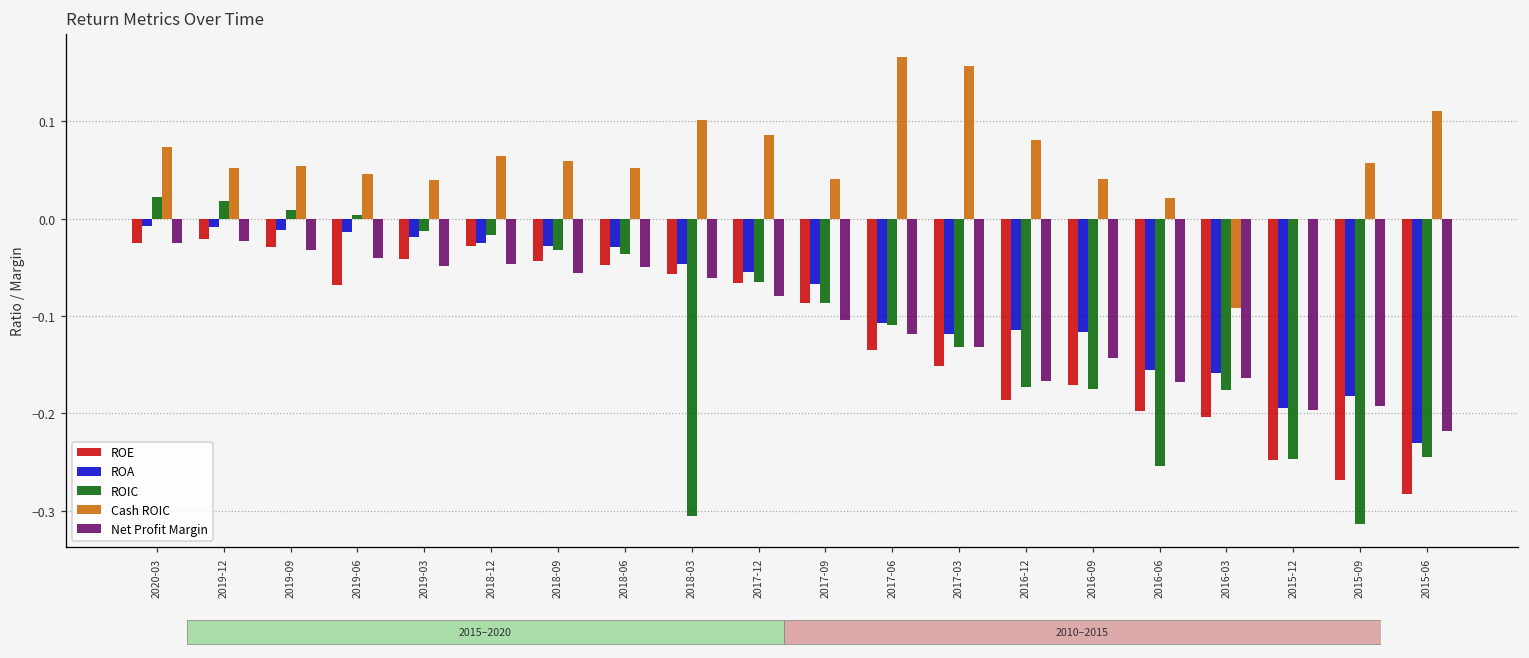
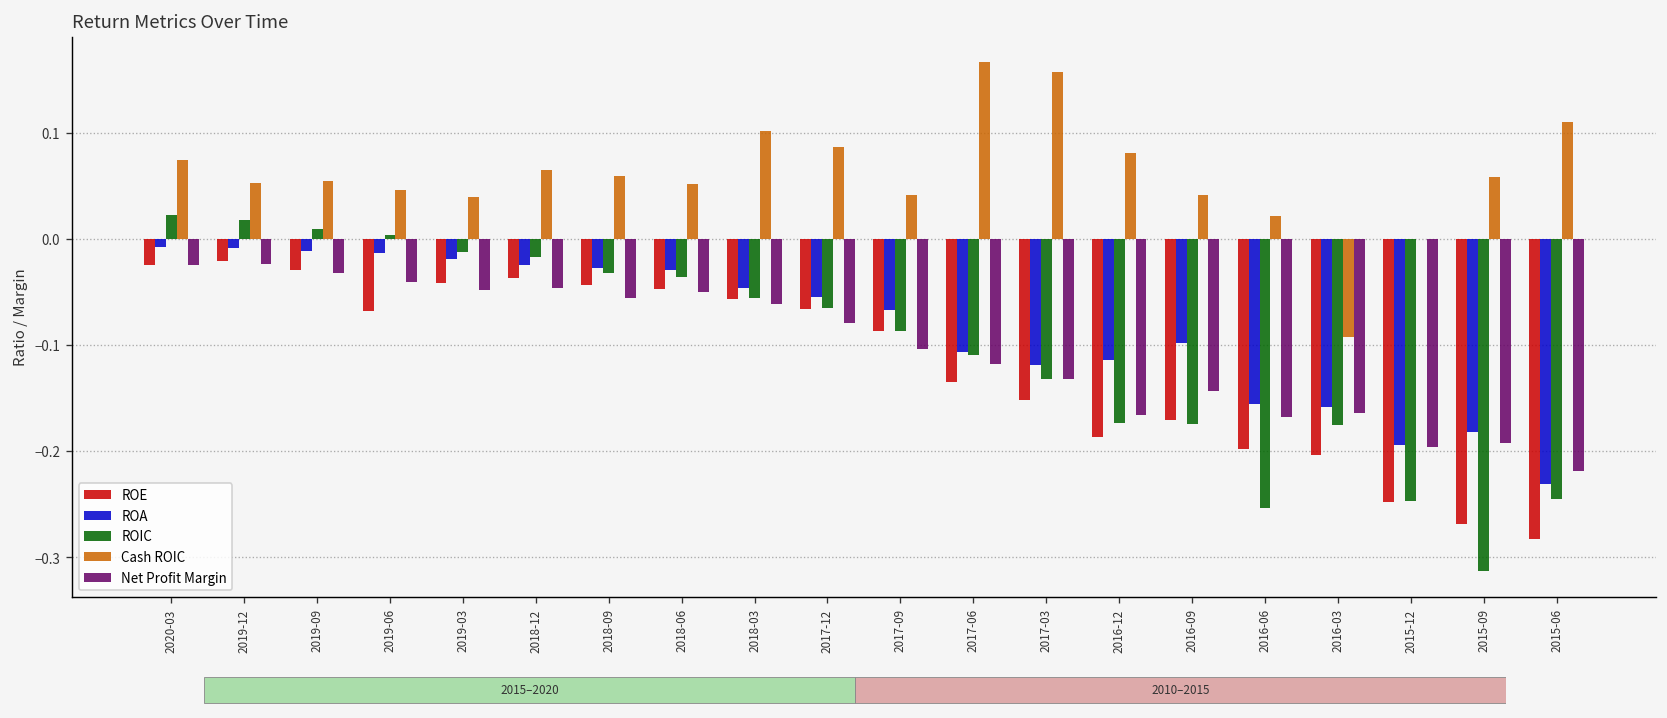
  {
    "ROE": {
      "2020-03": -0.02,
      "2019-12": -0.02,
      "2019-09": -0.03,
      "2019-06": -0.07,
      "2019-03": -0.04,
-     "2018-12": -0.03,
+     "2018-12": -0.04,
      "2018-09": -0.04,
      "2018-06": -0.05,
      "2018-03": -0.06,
      "2017-12": -0.07,
      "2017-09": -0.09,
      "2017-06": -0.14,
      "2017-03": -0.15,
      "2016-12": -0.19,
      "2016-09": -0.17,
      "2016-06": -0.20,
      "2016-03": -0.20,
      "2015-12": -0.25,
      "2015-09": -0.27,
      "2015-06": -0.28
    },
    "ROA": {
      "2020-03": -0.01,
      "2019-12": -0.01,
      "2019-09": -0.01,
      "2019-06": -0.01,
      "2019-03": -0.02,
      "2018-12": -0.02,
      "2018-09": -0.03,
      "2018-06": -0.03,
      "2018-03": -0.05,
      "2017-12": -0.06,
      "2017-09": -0.07,
      "2017-06": -0.11,
      "2017-03": -0.12,
      "2016-12": -0.11,
-     "2016-09": -0.12,
+     "2016-09": -0.10,
      "2016-06": -0.16,
      "2016-03": -0.16,
      "2015-12": -0.19,
      "2015-09": -0.18,
      "2015-06": -0.23
    },
    "ROIC": {
      "2020-03": 0.02,
      "2019-12": 0.02,
      "2019-09": 0.01,
      "2019-06": 0.00,
      "2019-03": -0.01,
      "2018-12": -0.02,
      "2018-09": -0.03,
      "2018-06": -0.04,
-     "2018-03": -0.31,
+     "2018-03": -0.06,
      "2017-12": -0.06,
      "2017-09": -0.09,
      "2017-06": -0.11,
      "2017-03": -0.13,
      "2016-12": -0.17,
      "2016-09": -0.17,
      "2016-06": -0.25,
      "2016-03": -0.18,
      "2015-12": -0.25,
      "2015-09": -0.31,
      "2015-06": -0.25
    },
    "Cash ROIC": {
      "2020-03": 0.07,
      "2019-12": 0.05,
      "2019-09": 0.05,
      "2019-06": 0.05,
      "2019-03": 0.04,
      "2018-12": 0.06,
      "2018-09": 0.06,
      "2018-06": 0.05,
      "2018-03": 0.10,
      "2017-12": 0.09,
      "2017-09": 0.04,
      "2017-06": 0.17,
      "2017-03": 0.16,
      "2016-12": 0.08,
      "2016-09": 0.04,
      "2016-06": 0.02,
      "2016-03": -0.09,
      "2015-09": 0.06,
      "2015-06": 0.11
    },
    "Net Profit Margin": {
      "2020-03": -0.02,
      "2019-12": -0.02,
      "2019-09": -0.03,
      "2019-06": -0.04,
      "2019-03": -0.05,
      "2018-12": -0.05,
      "2018-09": -0.06,
      "2018-06": -0.05,
      "2018-03": -0.06,
      "2017-12": -0.08,
      "2017-09": -0.10,
      "2017-06": -0.12,
      "2017-03": -0.13,
      "2016-12": -0.17,
      "2016-09": -0.14,
      "2016-06": -0.17,
      "2016-03": -0.16,
      "2015-12": -0.20,
      "2015-09": -0.19,
      "2015-06": -0.22
    }
  }
